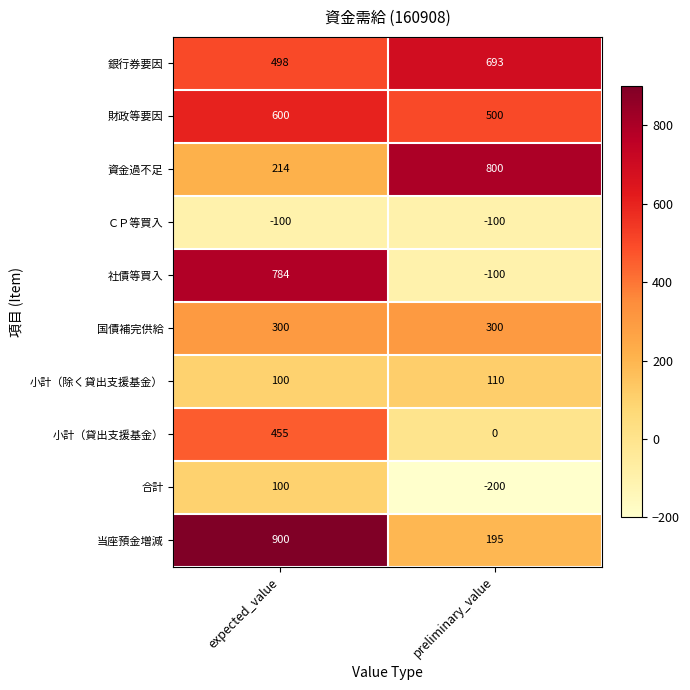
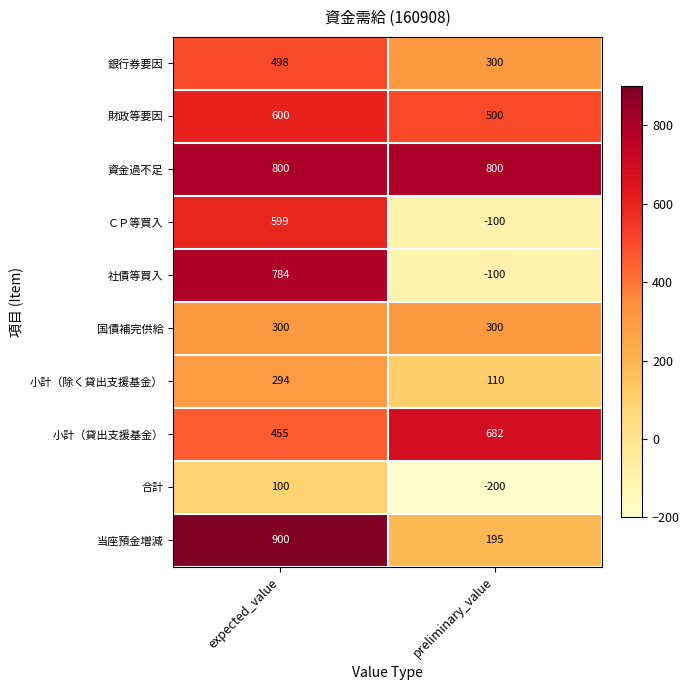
  {
    "銀行券要因": {
      "expected_value": 498,
-     "preliminary_value": 693
+     "preliminary_value": 300
    },
    "財政等要因": {
      "expected_value": 600,
      "preliminary_value": 500
    },
    "資金過不足": {
-     "expected_value": 214,
+     "expected_value": 800,
      "preliminary_value": 800
    },
    "ＣＰ等買入": {
-     "expected_value": -100,
+     "expected_value": 599,
      "preliminary_value": -100
    },
    "社債等買入": {
      "expected_value": 784,
      "preliminary_value": -100
    },
    "国債補完供給": {
      "expected_value": 300,
      "preliminary_value": 300
    },
    "小計（除く貸出支援基金）": {
-     "expected_value": 100,
+     "expected_value": 294,
      "preliminary_value": 110
    },
    "小計（貸出支援基金）": {
      "expected_value": 455,
-     "preliminary_value": 0
+     "preliminary_value": 682
    },
    "合計": {
      "expected_value": 100,
      "preliminary_value": -200
    },
    "当座預金増減": {
      "expected_value": 900,
      "preliminary_value": 195
    }
  }
